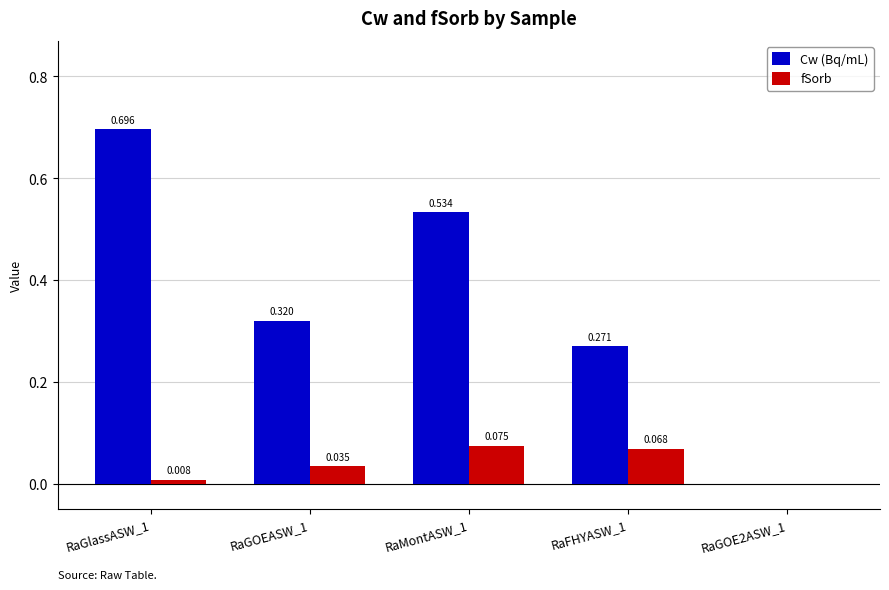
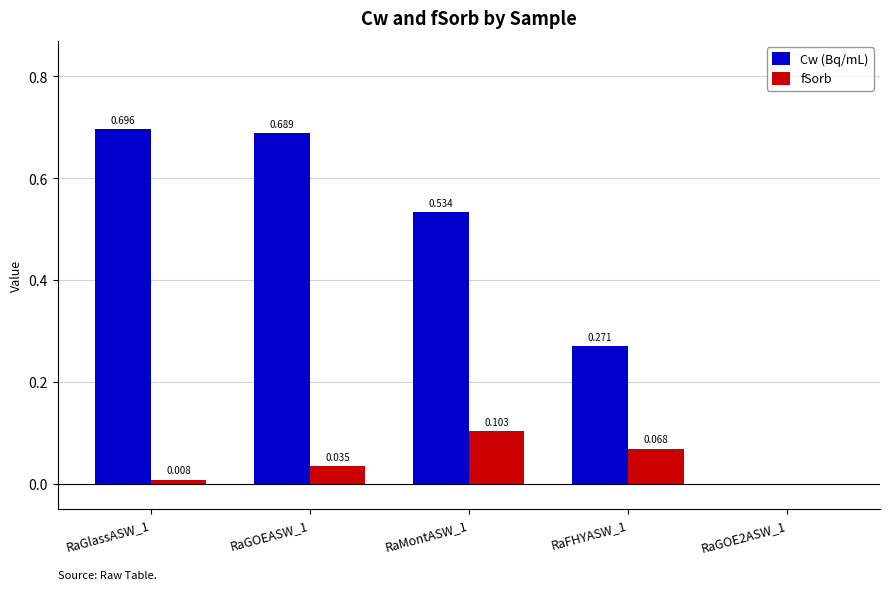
  {
    "Cw (Bq/mL)": {
      "RaGlassASW_1": 0.696,
-     "RaGOEASW_1": 0.320,
+     "RaGOEASW_1": 0.689,
      "RaMontASW_1": 0.534,
      "RaFHYASW_1": 0.271
    },
    "fSorb": {
      "RaGlassASW_1": 0.008,
      "RaGOEASW_1": 0.035,
-     "RaMontASW_1": 0.075,
+     "RaMontASW_1": 0.103,
      "RaFHYASW_1": 0.068
    }
  }
